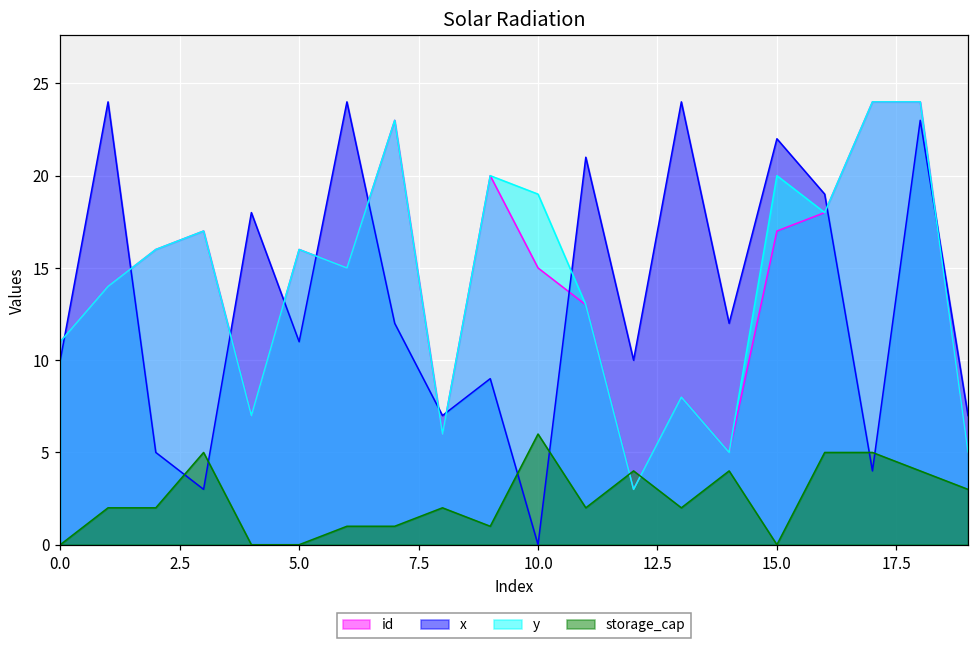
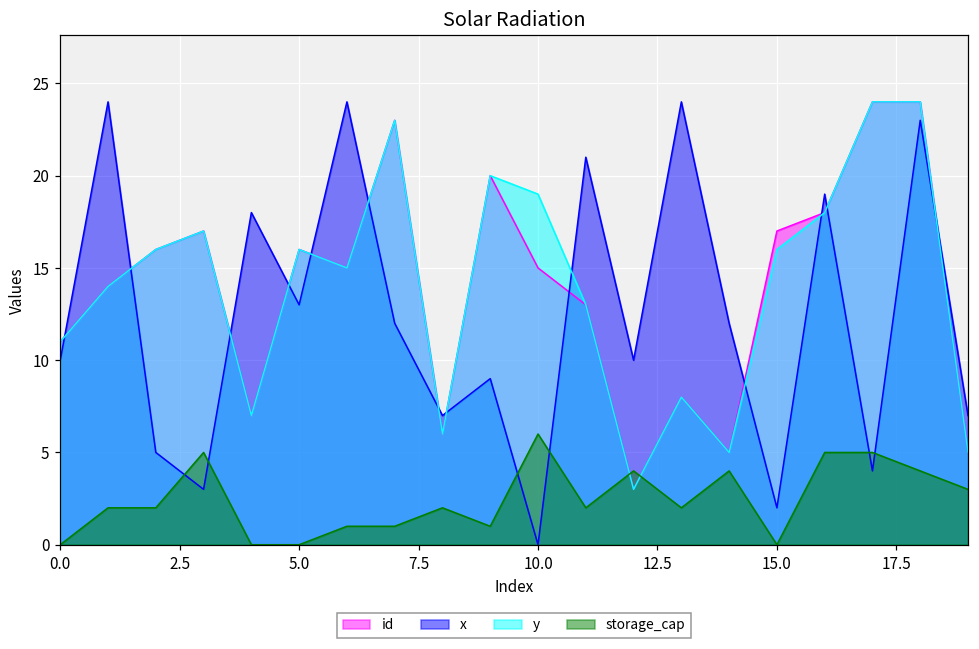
  {
    "id": {
      "10.0": 15,
      "15.0": 17
    },
    "x": {
      "0.0": 10,
-     "5.0": 11,
+     "5.0": 13,
      "10.0": 0,
-     "15.0": 22
+     "15.0": 2
    },
    "y": {
      "10.0": 19,
-     "15.0": 20
+     "15.0": 16
    },
    "storage_cap": {
      "0.0": 0,
      "5.0": 0,
      "10.0": 6,
      "15.0": 0
    }
  }
